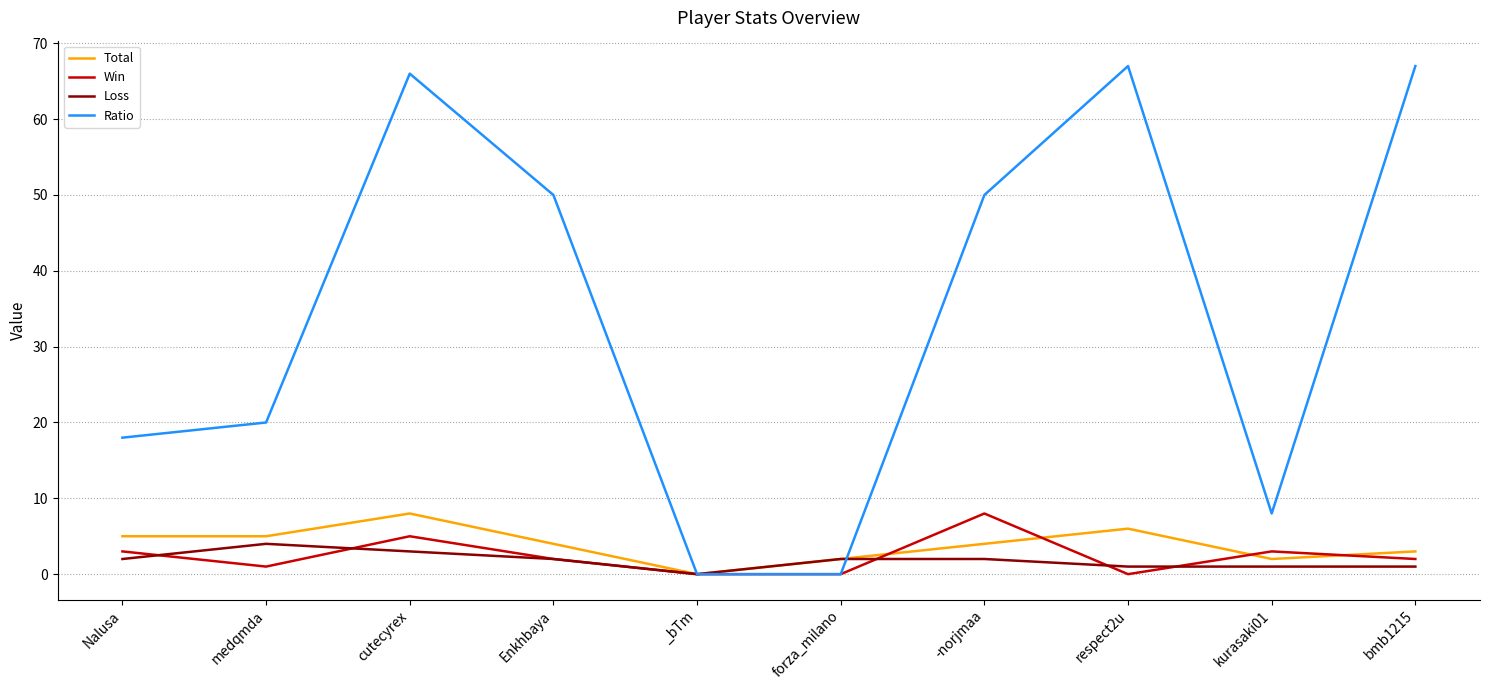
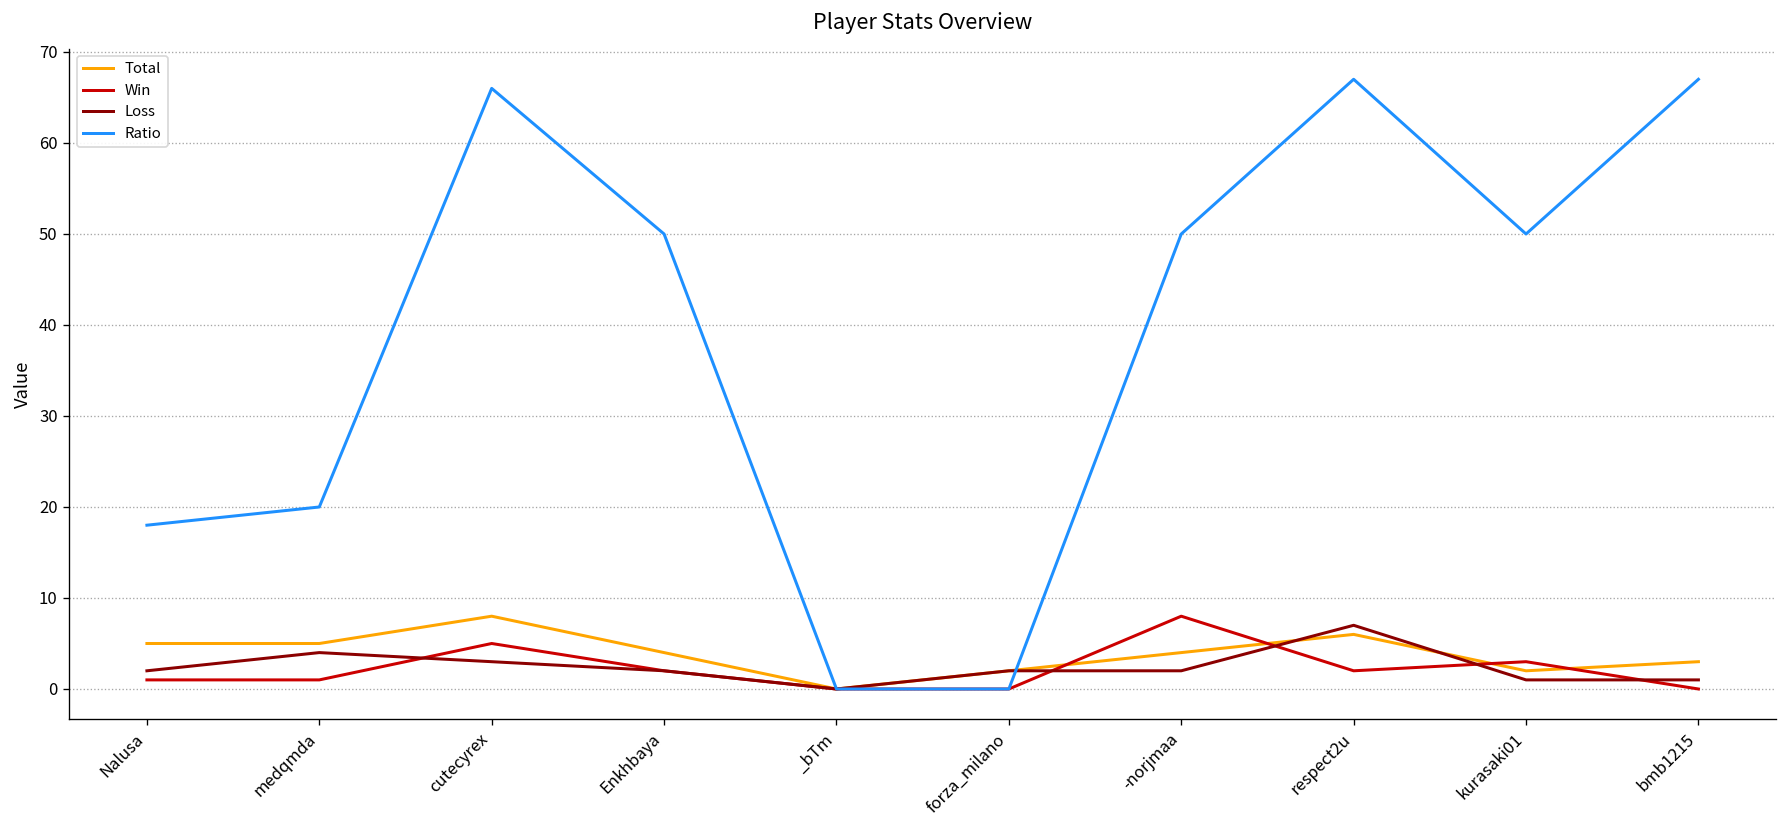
  {
    "Total": {
      "Nalusa": 5,
      "medqmda": 5,
      "cutecyrex": 8,
      "Enkhbaya": 4,
      "-norjmaa": 4,
      "respect2u": 6,
      "kurasaki01": 2,
      "bmb1215": 3
    },
    "Win": {
-     "Nalusa": 3,
+     "Nalusa": 1,
      "medqmda": 1,
      "cutecyrex": 5,
      "-norjmaa": 8,
-     "respect2u": 0,
+     "respect2u": 2,
      "kurasaki01": 3,
-     "bmb1215": 2
+     "bmb1215": 0
    },
    "Loss": {
      "Nalusa": 2,
      "medqmda": 4,
      "cutecyrex": 3,
      "-norjmaa": 2,
-     "respect2u": 1,
+     "respect2u": 7,
      "kurasaki01": 1,
      "bmb1215": 1
    },
    "Ratio": {
      "Nalusa": 18,
      "medqmda": 20,
      "cutecyrex": 66,
      "Enkhbaya": 50,
      "-norjmaa": 50,
      "respect2u": 67,
-     "kurasaki01": 8,
+     "kurasaki01": 50,
      "bmb1215": 67
    }
  }
